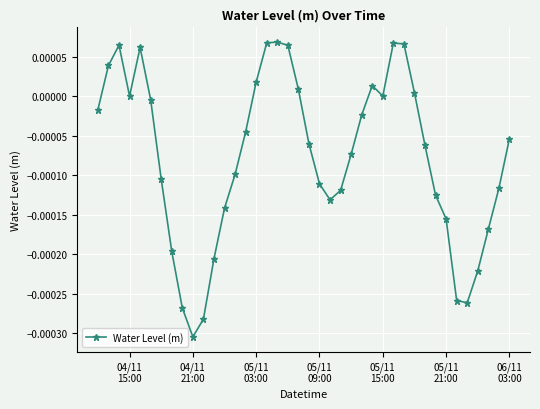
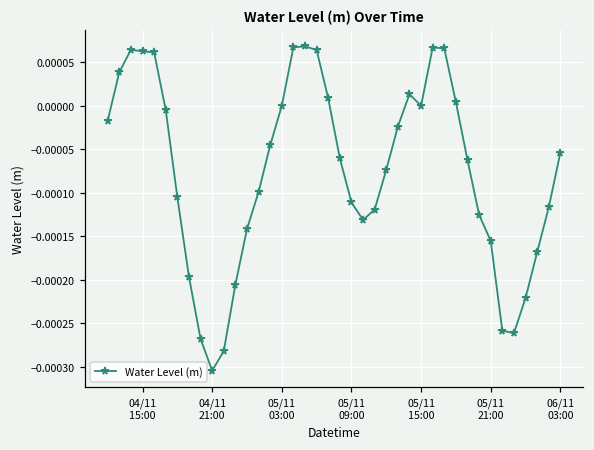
  {
-   "04/11 15:00": 0.0000,
+   "04/11 15:00": 0.0001,
    "04/11 21:00": -0.00030,
-   "05/11 03:00": 0.00002,
+   "05/11 03:00": 0.00000,
    "05/11 09:00": -0.00011,
    "05/11 15:00": 0.00000,
    "05/11 21:00": -0.00016,
    "06/11 03:00": -0.00005
  }
